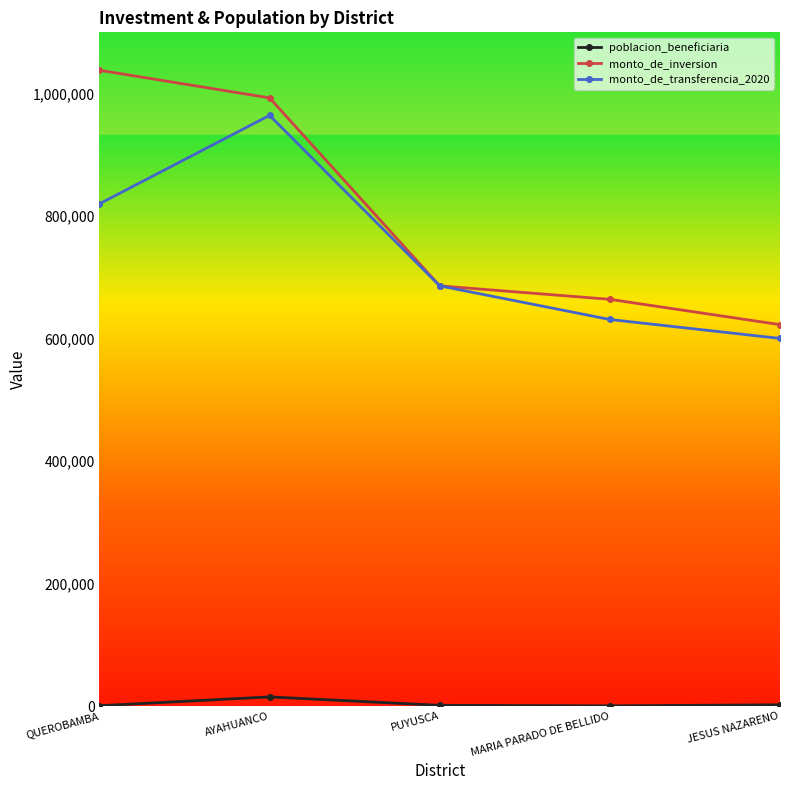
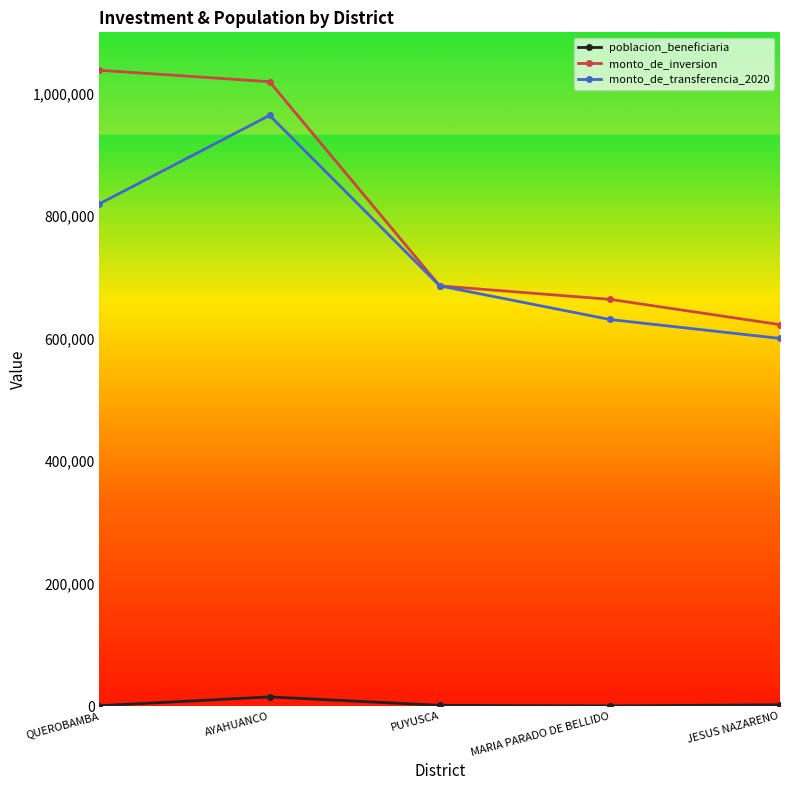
  {
    "poblacion_beneficiaria": {
      "QUEROBAMBA": "0",
      "AYAHUANCO": "10,000",
      "PUYUSCA": "0",
      "MARIA PARADO DE BELLIDO": "0",
      "JESUS NAZARENO": "0"
    },
    "monto_de_inversion": {
      "QUEROBAMBA": "1,040,000",
-     "AYAHUANCO": "990,000",
+     "AYAHUANCO": "1,020,000",
      "MARIA PARADO DE BELLIDO": "660,000",
      "JESUS NAZARENO": "620,000"
    },
    "monto_de_transferencia_2020": {
      "QUEROBAMBA": "820,000",
      "AYAHUANCO": "960,000",
      "MARIA PARADO DE BELLIDO": "630,000",
      "JESUS NAZARENO": "600,000"
    }
  }
